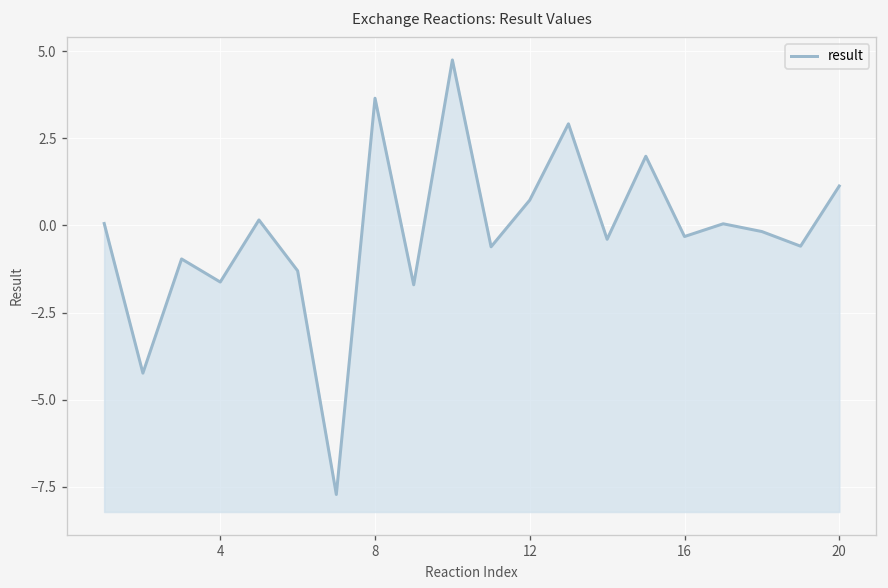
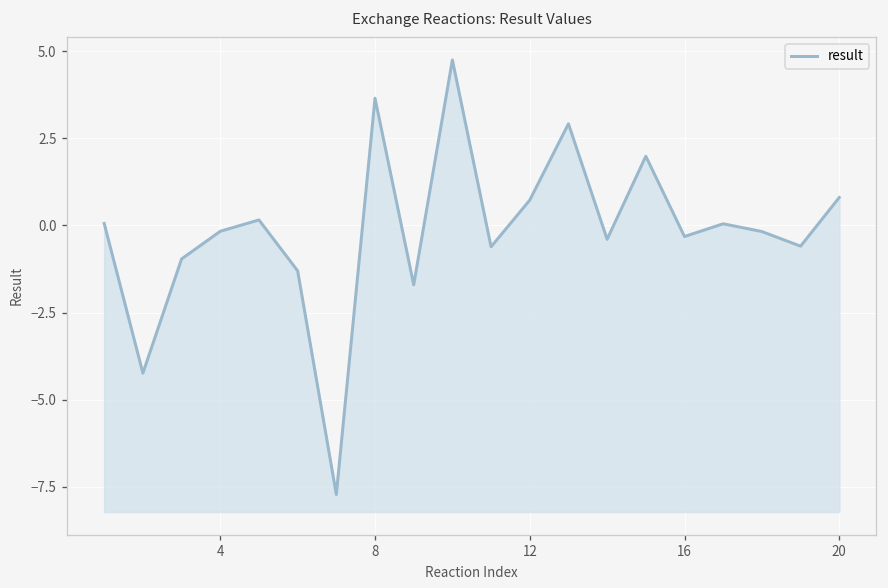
  {
-   "4": -1.6,
+   "4": -0.2,
    "8": 3.7,
    "12": 0.7,
    "16": -0.3,
-   "20": 1.1
+   "20": 0.8
  }
